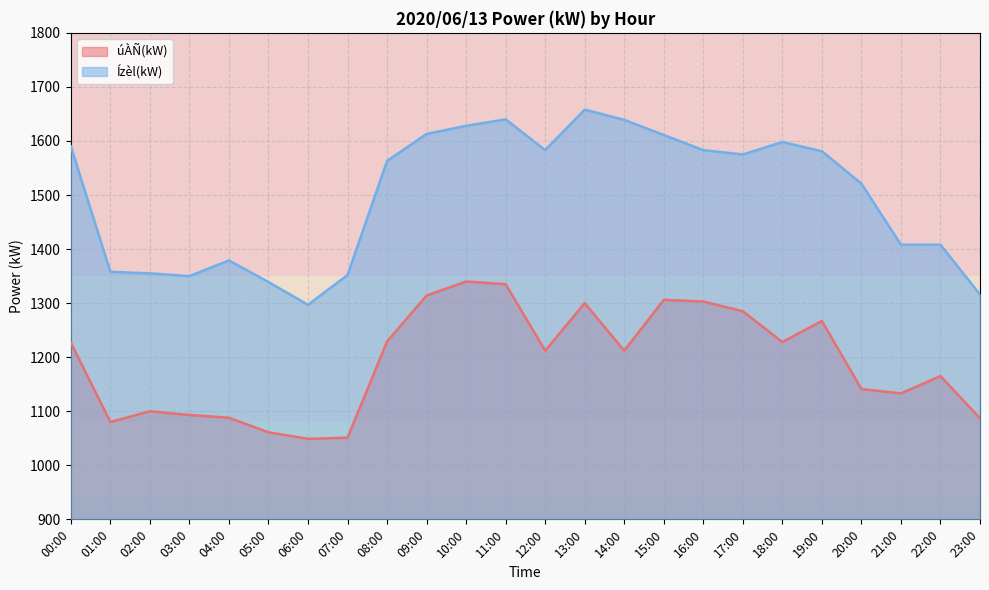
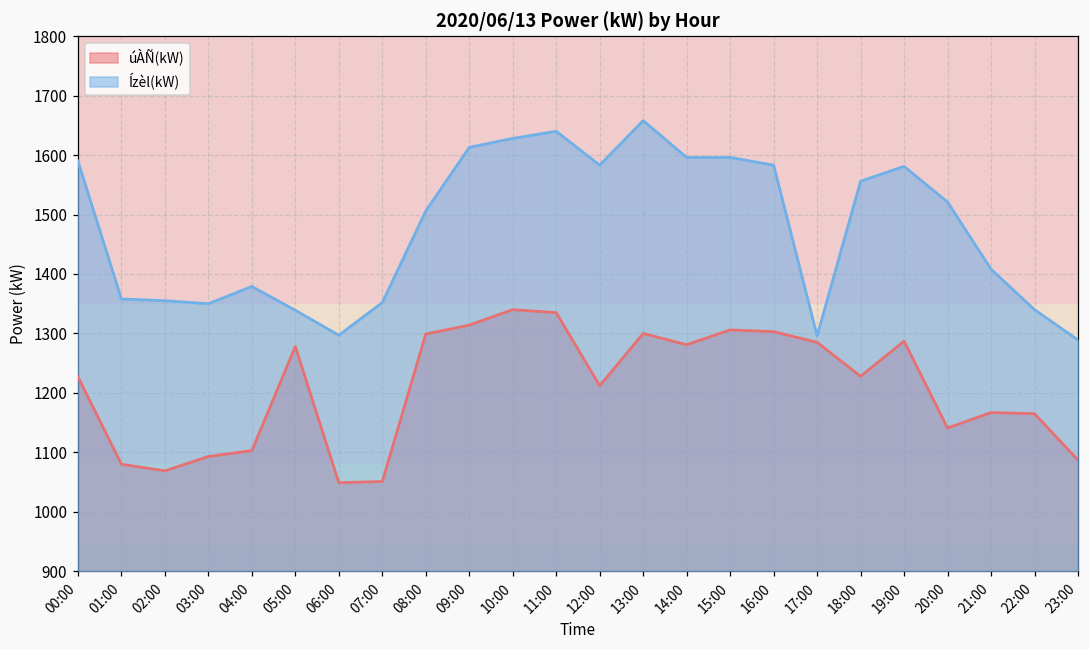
  {
    "úÀÑ(kW)": {
      "00:00": 1230,
      "01:00": 1080,
-     "02:00": 1100,
+     "02:00": 1070,
      "03:00": 1090,
-     "04:00": 1090,
-     "05:00": 1060,
+     "04:00": 1100,
+     "05:00": 1280,
      "06:00": 1050,
      "07:00": 1050,
-     "08:00": 1230,
+     "08:00": 1300,
      "09:00": 1310,
      "10:00": 1340,
      "11:00": 1340,
      "12:00": 1210,
      "13:00": 1300,
-     "14:00": 1210,
+     "14:00": 1280,
      "15:00": 1310,
      "16:00": 1300,
      "17:00": 1290,
      "18:00": 1230,
-     "19:00": 1270,
+     "19:00": 1290,
      "20:00": 1140,
-     "21:00": 1130,
+     "21:00": 1170,
      "22:00": 1170,
      "23:00": 1090
    },
    "Ízèl(kW)": {
      "00:00": 1590,
      "01:00": 1360,
      "02:00": 1360,
      "03:00": 1350,
      "04:00": 1380,
      "05:00": 1340,
      "06:00": 1300,
      "07:00": 1350,
-     "08:00": 1560,
+     "08:00": 1510,
      "09:00": 1610,
      "10:00": 1630,
      "11:00": 1640,
      "12:00": 1580,
      "13:00": 1660,
-     "14:00": 1640,
-     "15:00": 1610,
+     "14:00": 1600,
+     "15:00": 1600,
      "16:00": 1580,
-     "17:00": 1580,
-     "18:00": 1600,
+     "17:00": 1300,
+     "18:00": 1560,
      "19:00": 1580,
      "20:00": 1520,
      "21:00": 1410,
-     "22:00": 1410,
-     "23:00": 1320
+     "22:00": 1340,
+     "23:00": 1290
    }
  }
